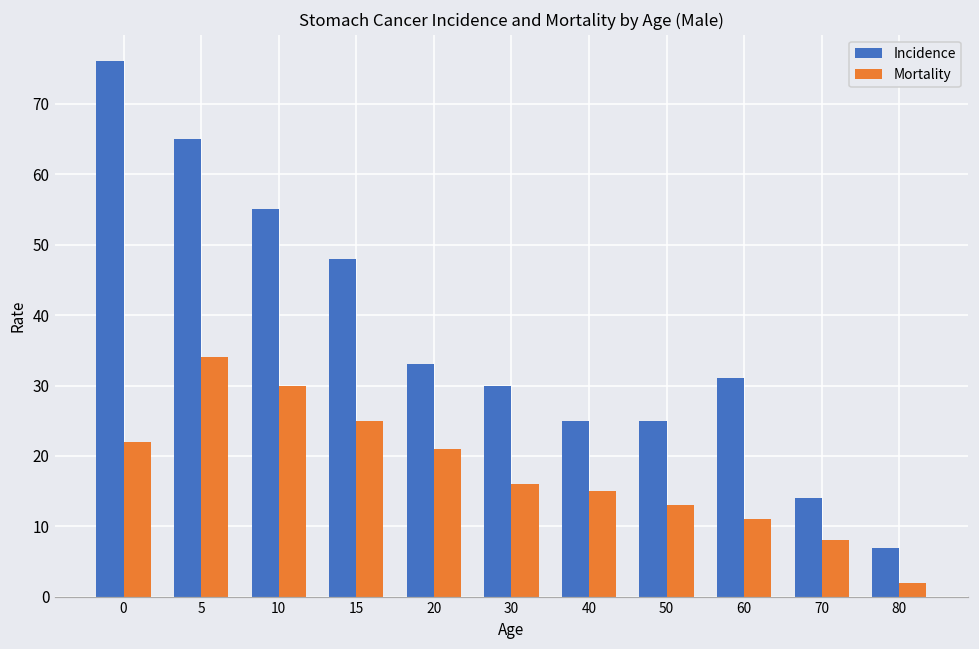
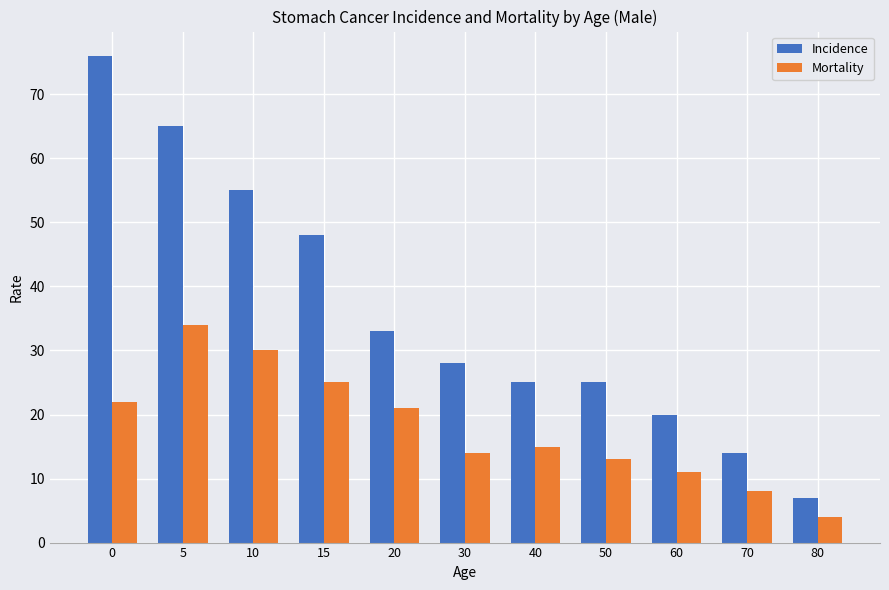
  {
    "Incidence": {
      "0": 76,
      "5": 65,
      "10": 55,
      "15": 48,
      "20": 33,
-     "30": 30,
+     "30": 28,
      "40": 25,
      "50": 25,
-     "60": 31,
+     "60": 20,
      "70": 14,
      "80": 7
    },
    "Mortality": {
      "0": 22,
      "5": 34,
      "10": 30,
      "15": 25,
      "20": 21,
-     "30": 16,
+     "30": 14,
      "40": 15,
      "50": 13,
      "60": 11,
      "70": 8,
-     "80": 2
+     "80": 4
    }
  }
